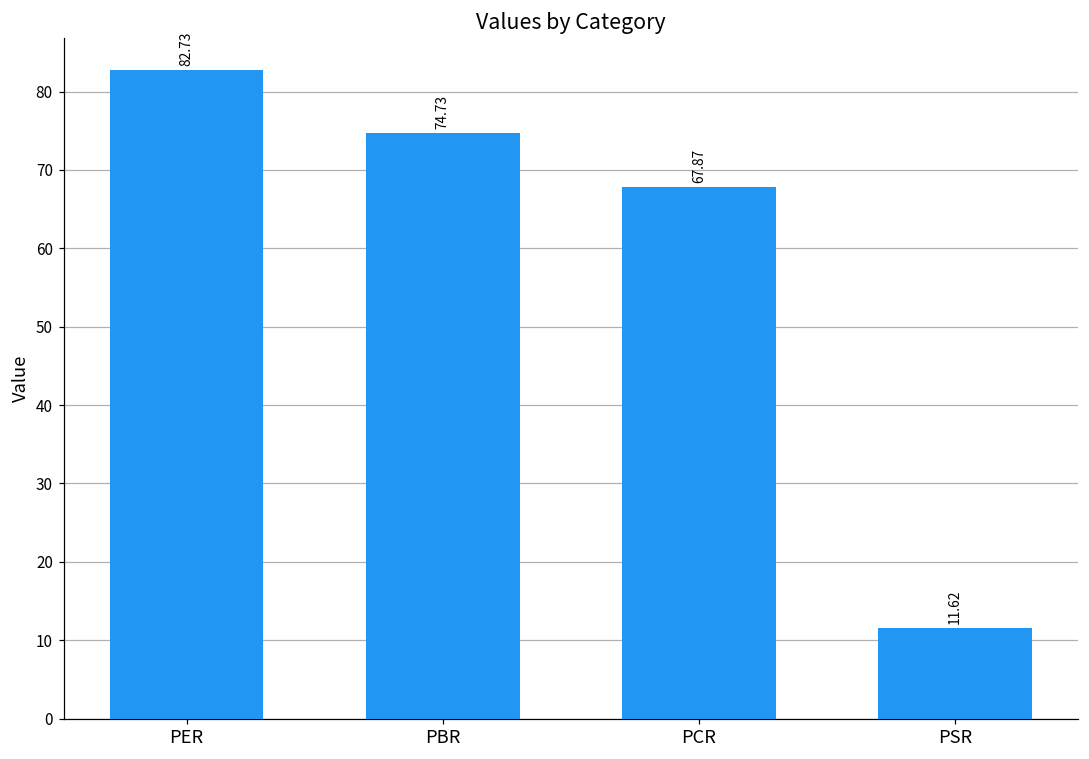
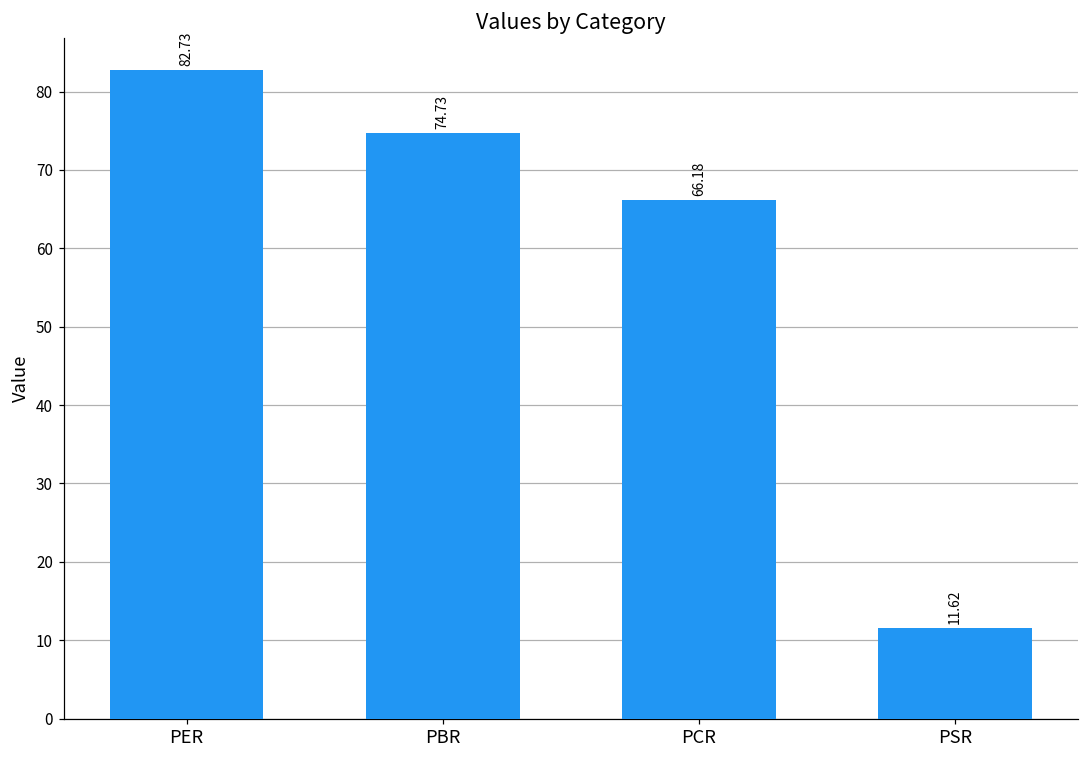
  {
    "PER": 82.73,
    "PBR": 74.73,
-   "PCR": 67.87,
+   "PCR": 66.18,
    "PSR": 11.62
  }
